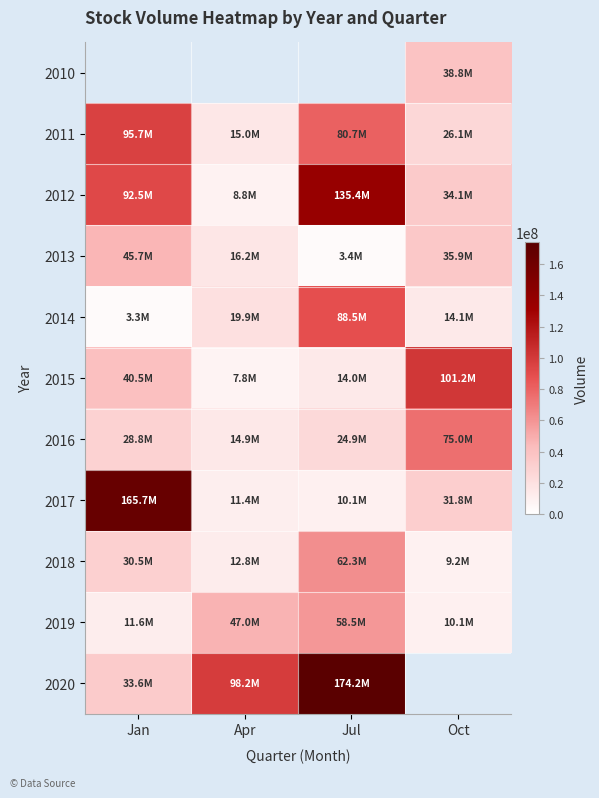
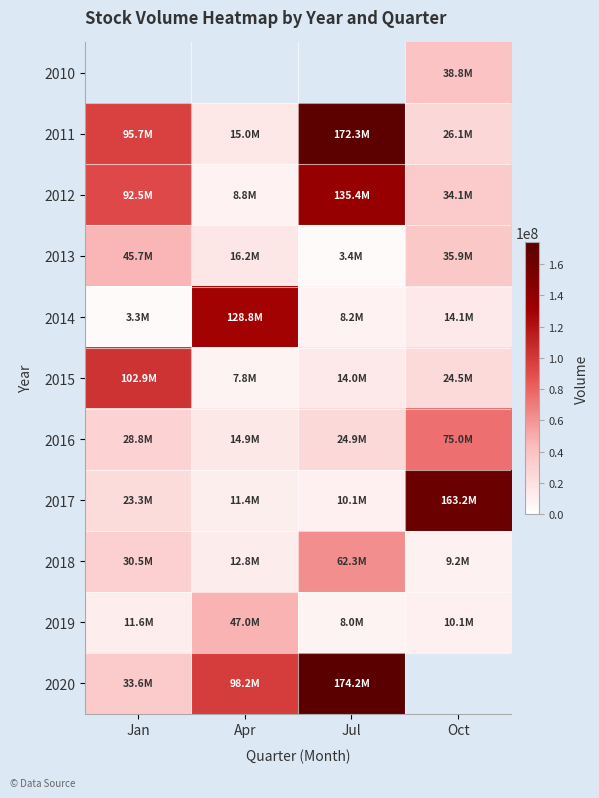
  {
    "2010": {
      "Oct": "38.8M"
    },
    "2011": {
      "Jan": "95.7M",
      "Apr": "15.0M",
-     "Jul": "80.7M",
+     "Jul": "172.3M",
      "Oct": "26.1M"
    },
    "2012": {
      "Jan": "92.5M",
      "Apr": "8.8M",
      "Jul": "135.4M",
      "Oct": "34.1M"
    },
    "2013": {
      "Jan": "45.7M",
      "Apr": "16.2M",
      "Jul": "3.4M",
      "Oct": "35.9M"
    },
    "2014": {
      "Jan": "3.3M",
-     "Apr": "19.9M",
-     "Jul": "88.5M",
+     "Apr": "128.8M",
+     "Jul": "8.2M",
      "Oct": "14.1M"
    },
    "2015": {
-     "Jan": "40.5M",
+     "Jan": "102.9M",
      "Apr": "7.8M",
      "Jul": "14.0M",
-     "Oct": "101.2M"
+     "Oct": "24.5M"
    },
    "2016": {
      "Jan": "28.8M",
      "Apr": "14.9M",
      "Jul": "24.9M",
      "Oct": "75.0M"
    },
    "2017": {
-     "Jan": "165.7M",
+     "Jan": "23.3M",
      "Apr": "11.4M",
      "Jul": "10.1M",
-     "Oct": "31.8M"
+     "Oct": "163.2M"
    },
    "2018": {
      "Jan": "30.5M",
      "Apr": "12.8M",
      "Jul": "62.3M",
      "Oct": "9.2M"
    },
    "2019": {
      "Jan": "11.6M",
      "Apr": "47.0M",
-     "Jul": "58.5M",
+     "Jul": "8.0M",
      "Oct": "10.1M"
    },
    "2020": {
      "Jan": "33.6M",
      "Apr": "98.2M",
      "Jul": "174.2M"
    }
  }
